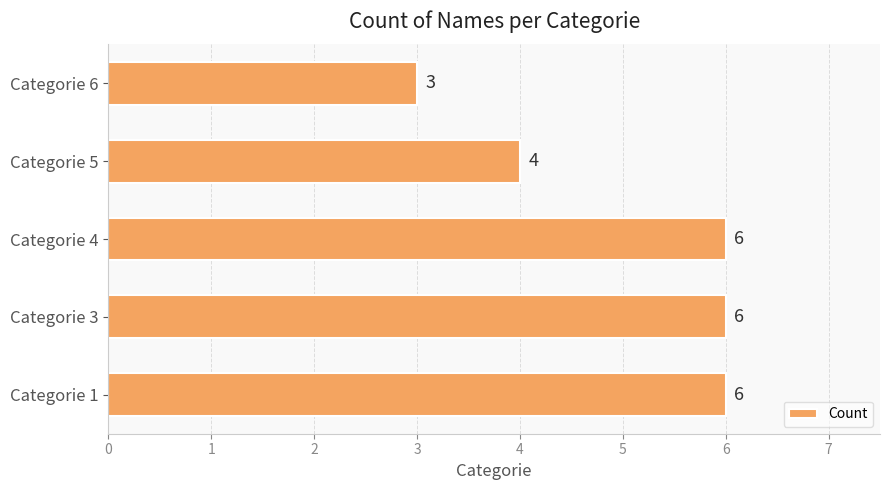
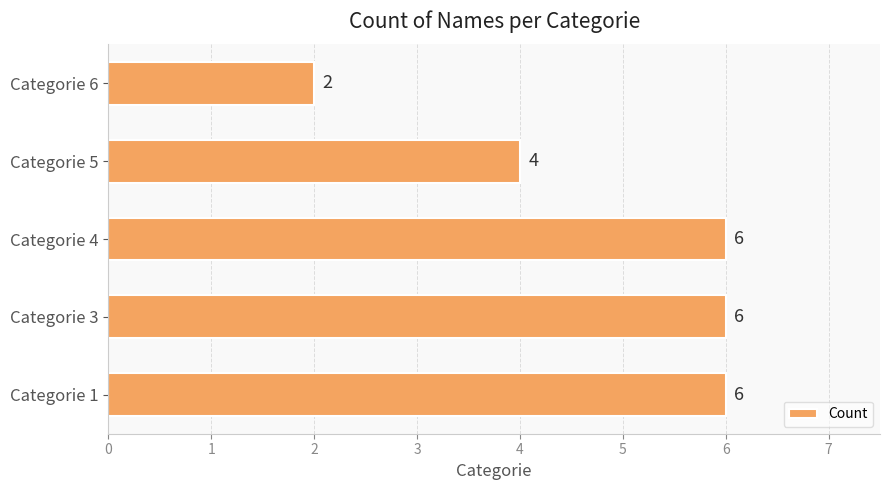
  {
-   "Categorie 6": 3,
+   "Categorie 6": 2,
    "Categorie 5": 4,
    "Categorie 4": 6,
    "Categorie 3": 6,
    "Categorie 1": 6
  }
